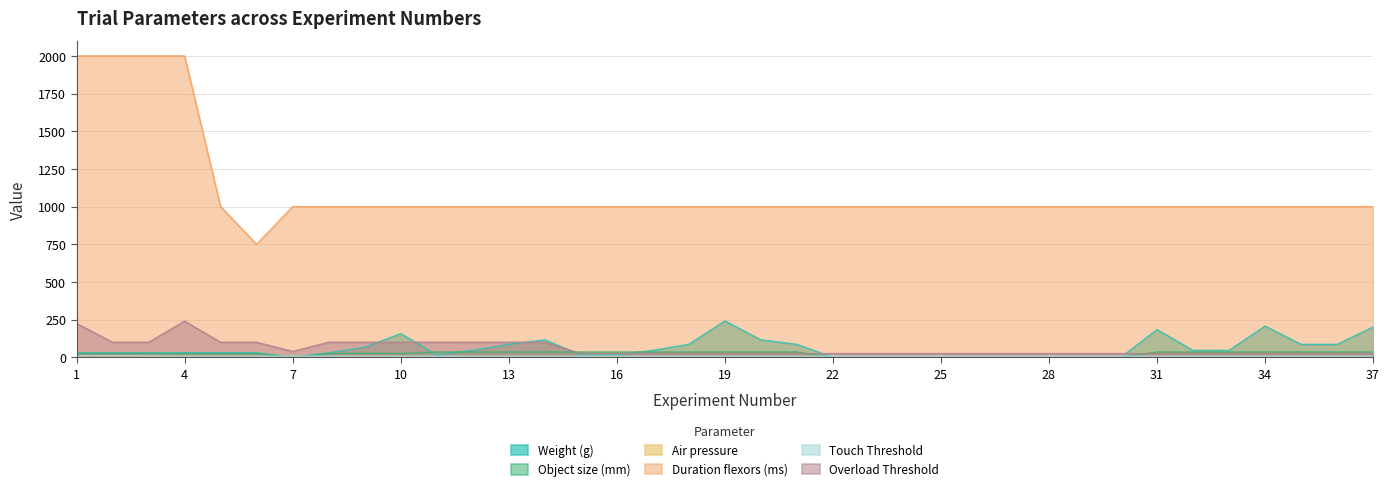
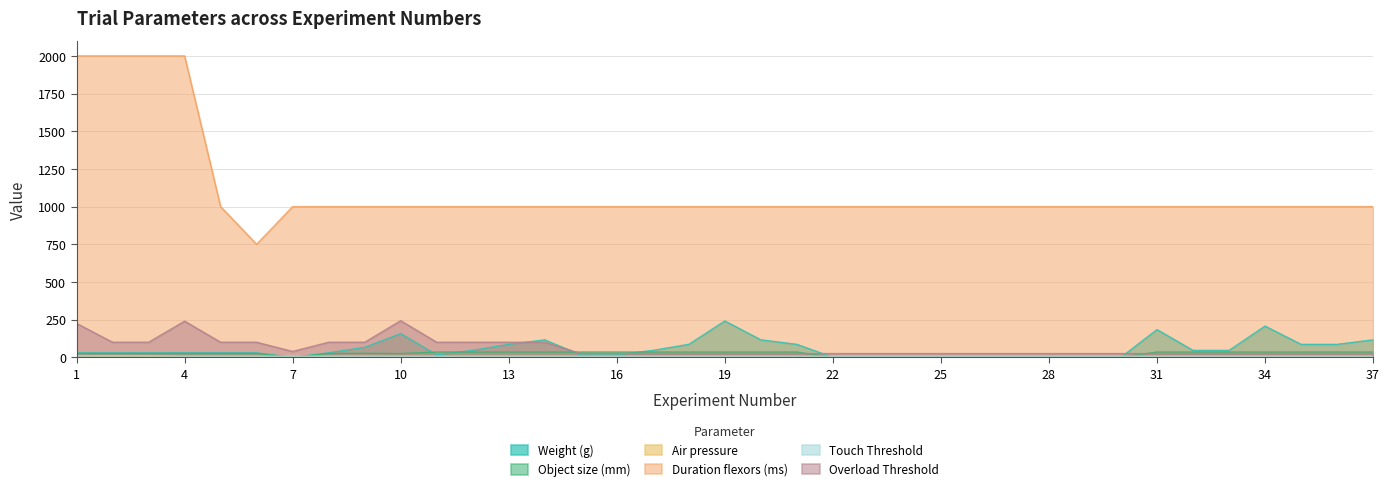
  {
    "Weight (g)": {
      "10": 160,
      "19": 240,
      "31": 180,
      "34": 210,
-     "37": 200
+     "37": 120
    },
    "Object size (mm)": {
      "13": 40
    },
    "Overload Threshold": {
      "1": 230,
      "4": 240,
      "7": 40,
-     "10": 100
+     "10": 240
    }
  }
